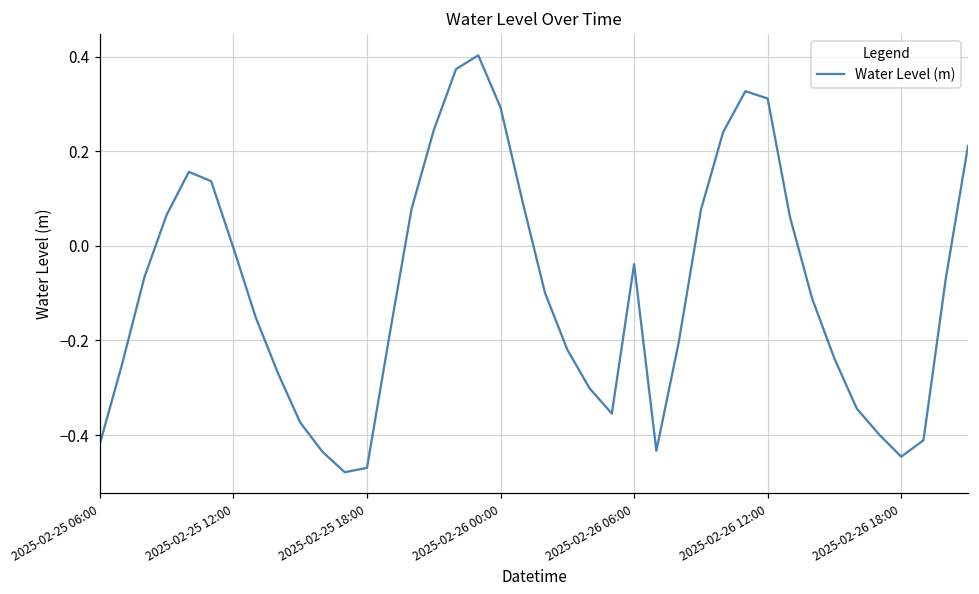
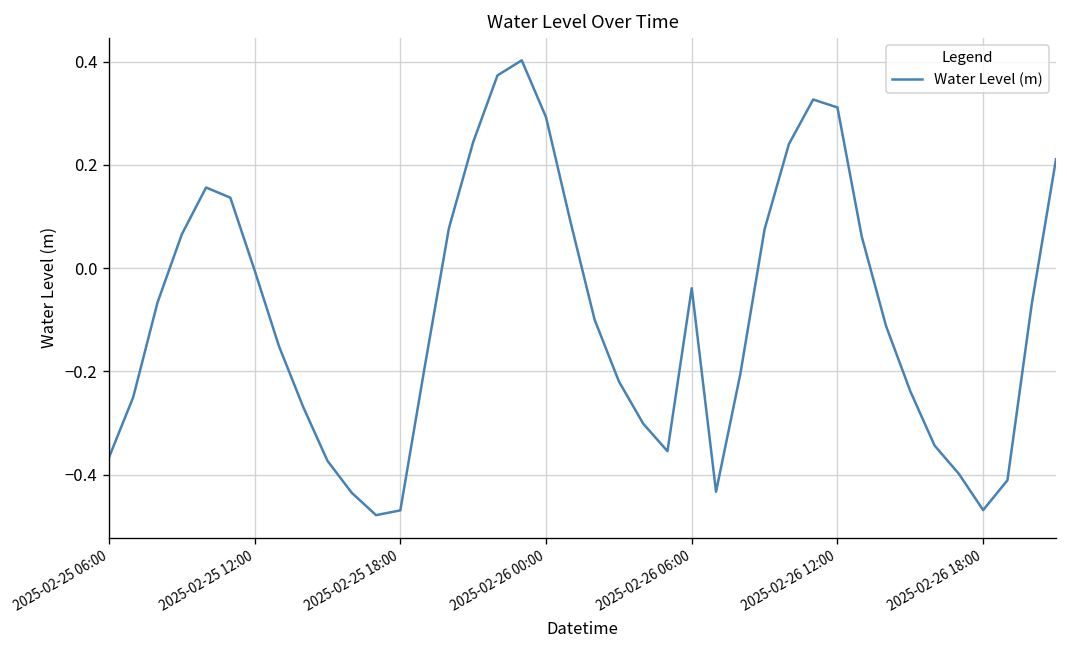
  {
-   "2025-02-25 06:00": -0.42,
+   "2025-02-25 06:00": -0.37,
    "2025-02-25 12:00": 0.00,
    "2025-02-25 18:00": -0.47,
    "2025-02-26 00:00": 0.29,
    "2025-02-26 06:00": -0.04,
    "2025-02-26 12:00": 0.31,
-   "2025-02-26 18:00": -0.45
+   "2025-02-26 18:00": -0.47
  }
